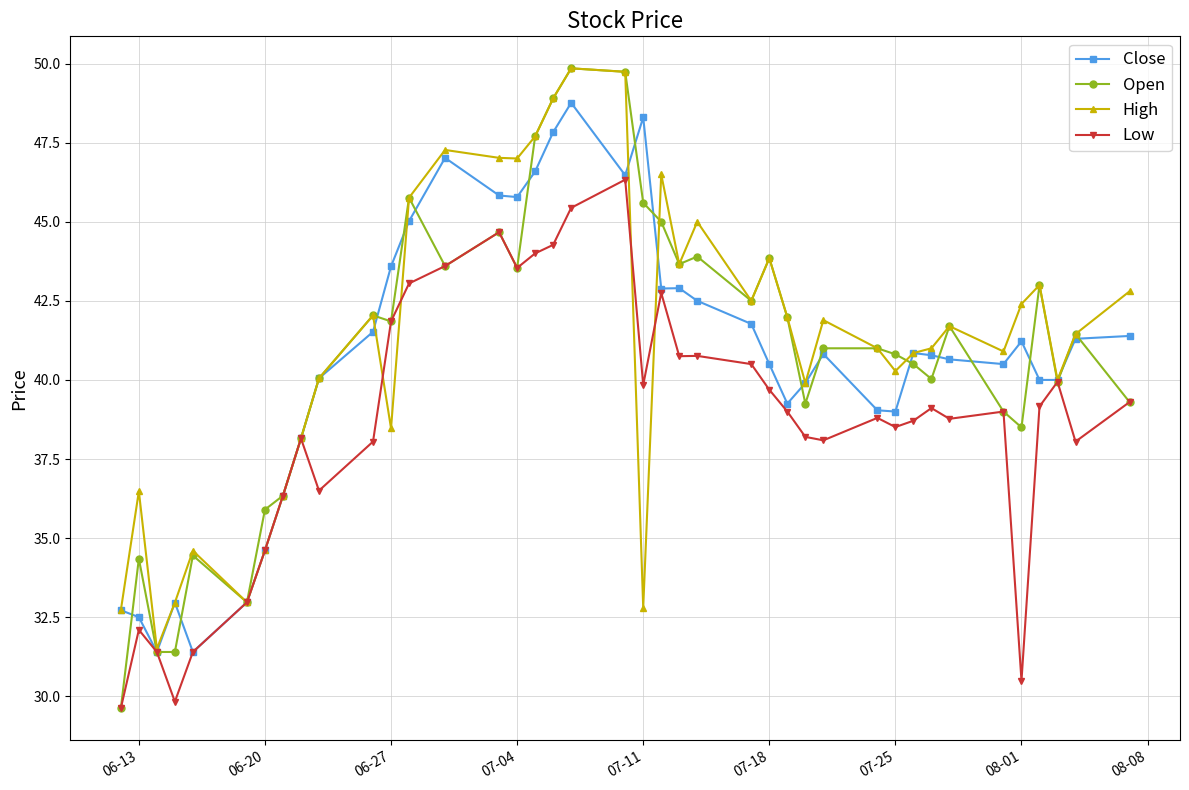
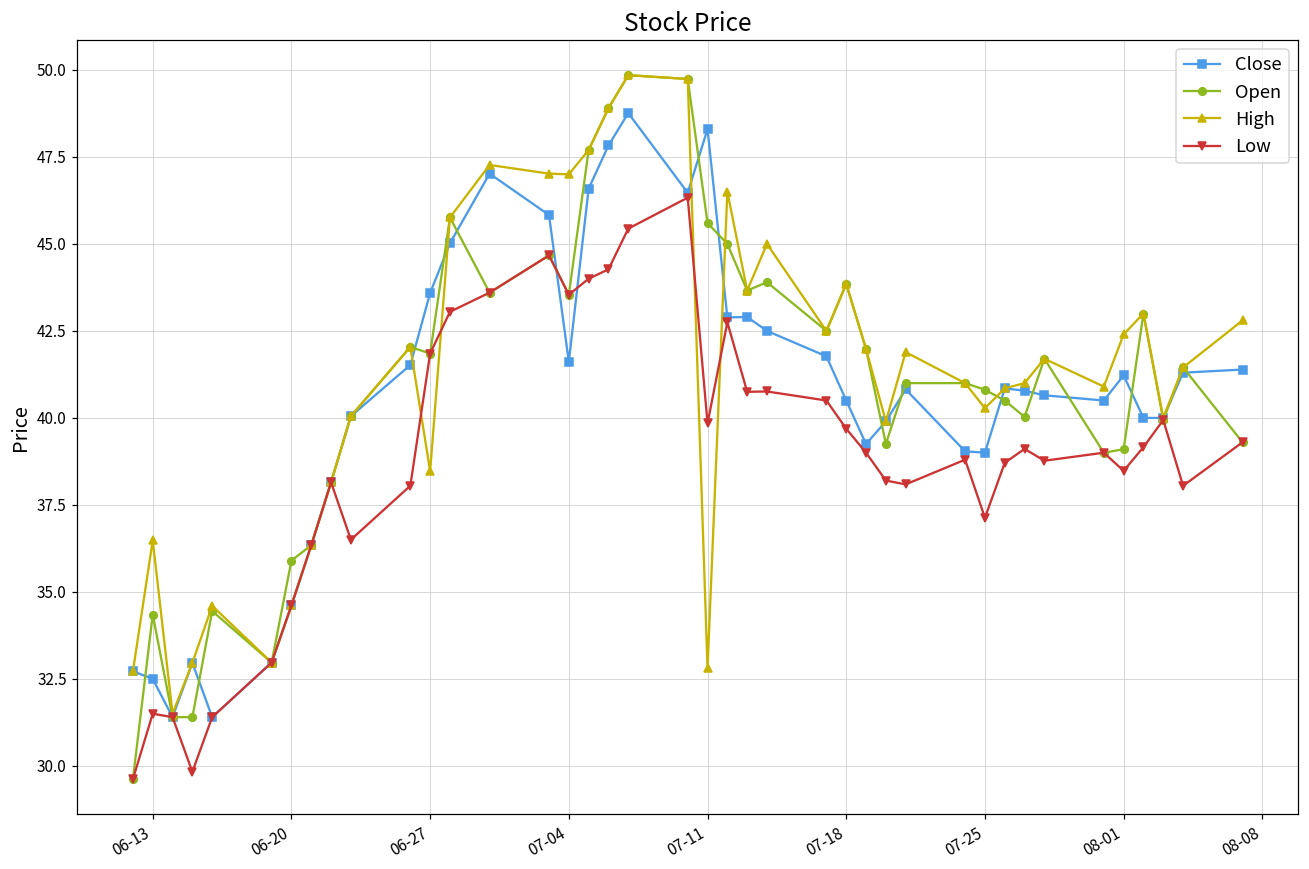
  {
    "Close": {
      "06-13": 32.5,
      "06-27": 43.6,
-     "07-04": 45.8,
+     "07-04": 41.6,
      "07-11": 48.3,
      "07-18": 40.5,
      "07-25": 39.0,
      "08-01": 41.2
    },
    "Open": {
      "06-13": 34.4,
      "06-20": 35.9,
      "07-11": 45.6,
      "07-25": 40.8,
-     "08-01": 38.5
+     "08-01": 39.1
    },
    "High": {
      "06-13": 36.5,
      "06-27": 38.5,
      "07-04": 47.0,
      "07-11": 32.8,
      "07-25": 40.3,
      "08-01": 42.4
    },
    "Low": {
-     "06-13": 32.1,
+     "06-13": 31.5,
      "07-11": 39.8,
      "07-18": 39.7,
-     "07-25": 38.5,
-     "08-01": 30.5
+     "07-25": 37.1,
+     "08-01": 38.5
    }
  }
